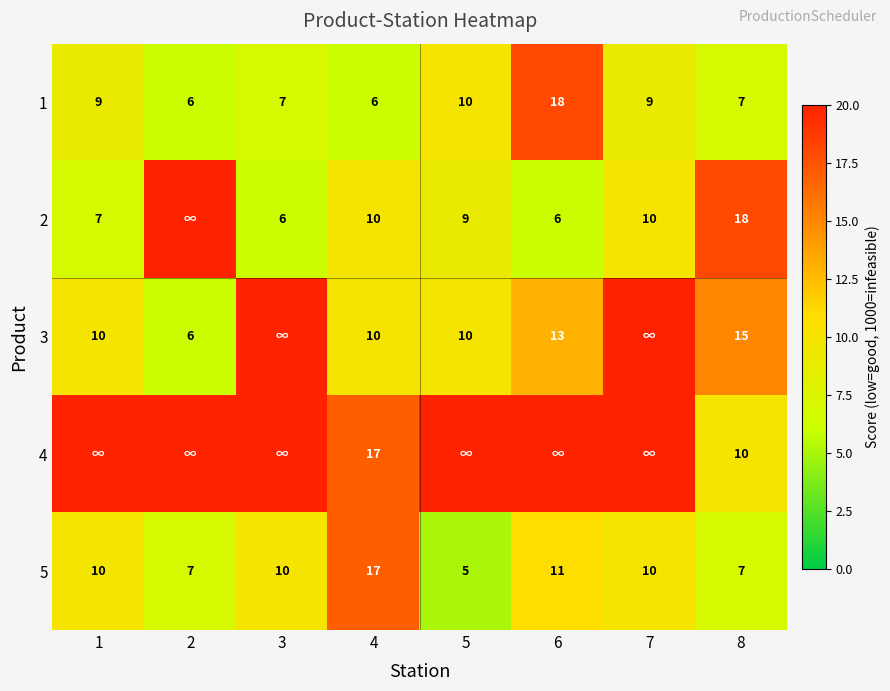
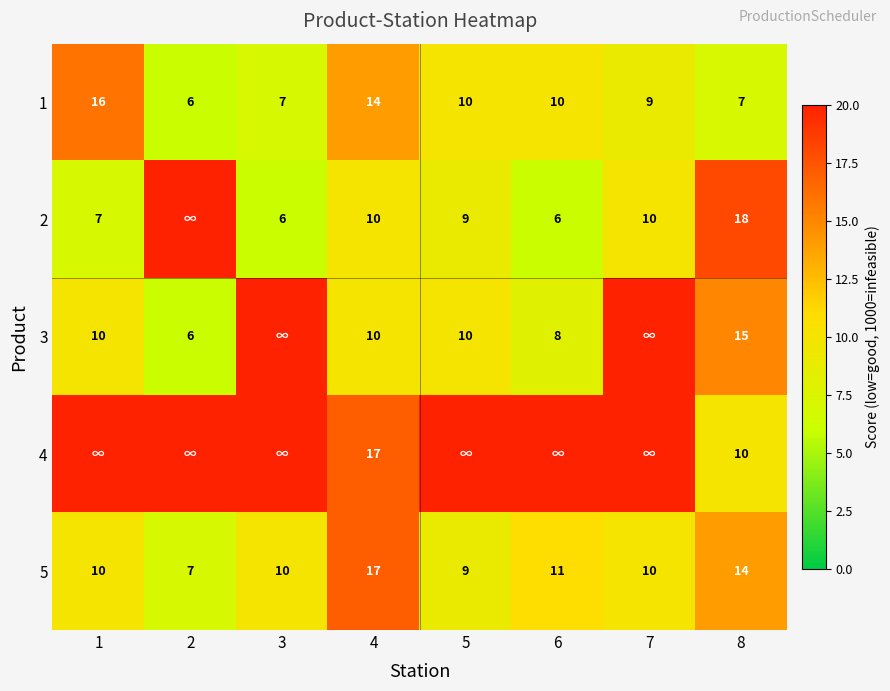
  {
    "1": {
-     "1": 9,
+     "1": 16,
      "2": 6,
      "3": 7,
-     "4": 6,
+     "4": 14,
      "5": 10,
-     "6": 18,
+     "6": 10,
      "7": 9,
      "8": 7
    },
    "2": {
      "1": 7,
      "3": 6,
      "4": 10,
      "5": 9,
      "6": 6,
      "7": 10,
      "8": 18
    },
    "3": {
      "1": 10,
      "2": 6,
      "4": 10,
      "5": 10,
-     "6": 13,
+     "6": 8,
      "8": 15
    },
    "4": {
      "4": 17,
      "8": 10
    },
    "5": {
      "1": 10,
      "2": 7,
      "3": 10,
      "4": 17,
-     "5": 5,
+     "5": 9,
      "6": 11,
      "7": 10,
-     "8": 7
+     "8": 14
    }
  }
